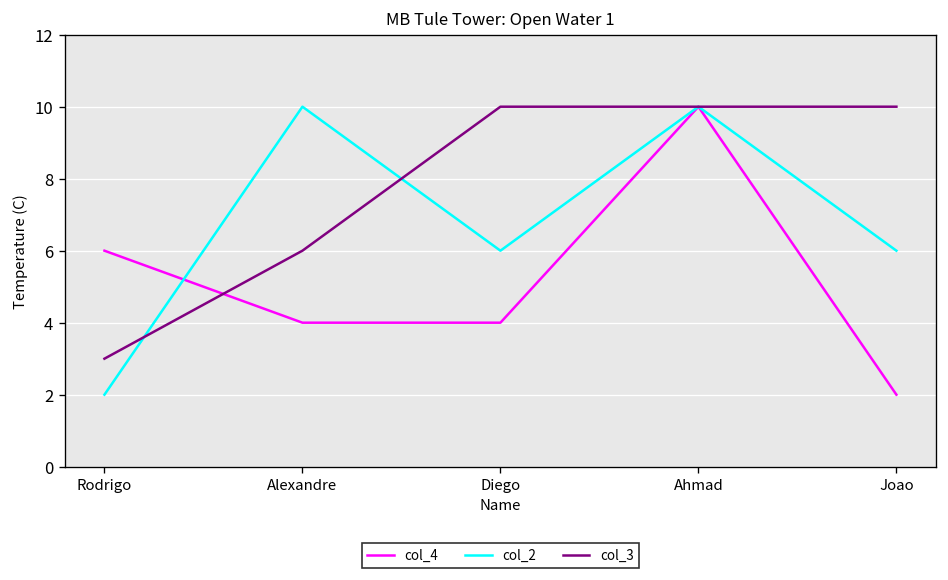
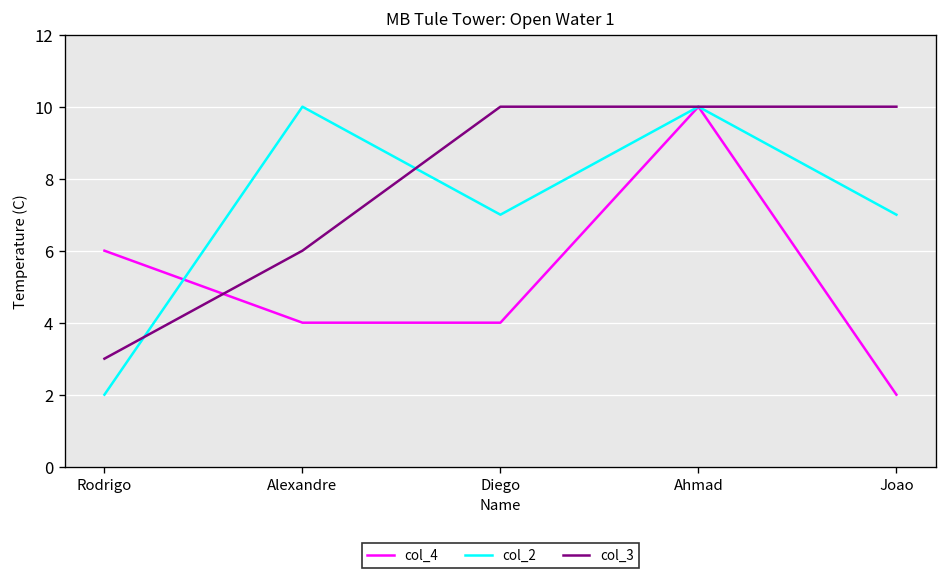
  {
    "col_4": {
      "Rodrigo": 6,
      "Alexandre": 4,
      "Diego": 4,
      "Joao": 2
    },
    "col_2": {
      "Rodrigo": 2,
      "Alexandre": 10,
-     "Diego": 6,
-     "Joao": 6
+     "Diego": 7,
+     "Joao": 7
    },
    "col_3": {
      "Rodrigo": 3,
      "Alexandre": 6,
      "Diego": 10,
      "Joao": 10
    }
  }
